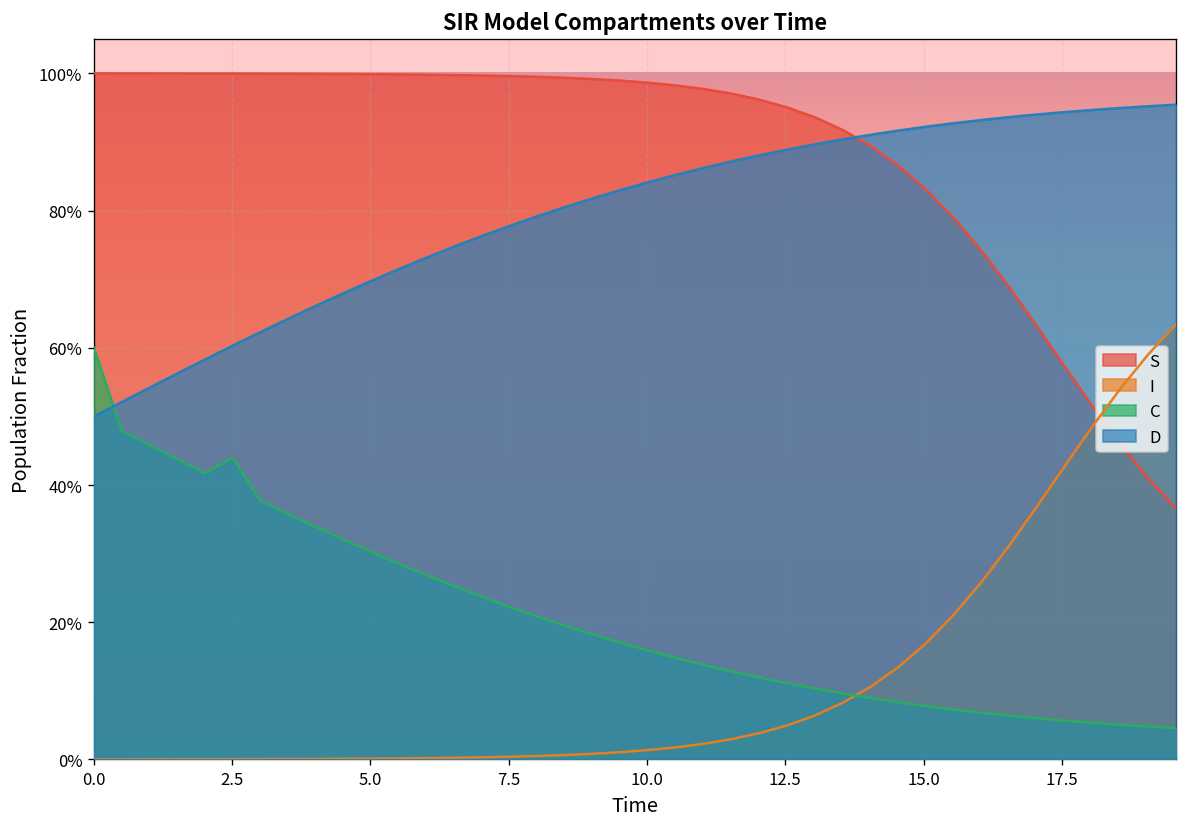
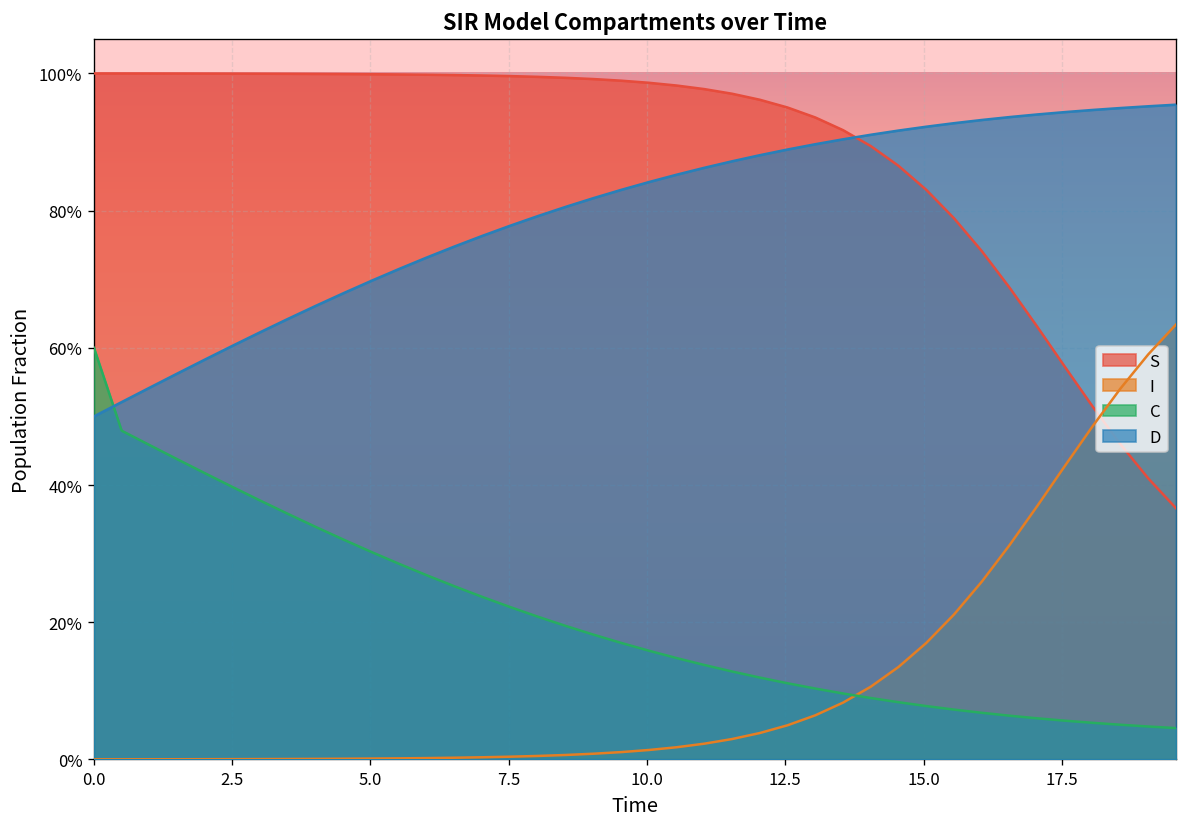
  {
    "C": {
      "0.0": "60%",
-     "2.5": "44%"
+     "2.5": "40%"
    },
    "D": {
      "0.0": "50%",
      "2.5": "60%"
    }
  }
